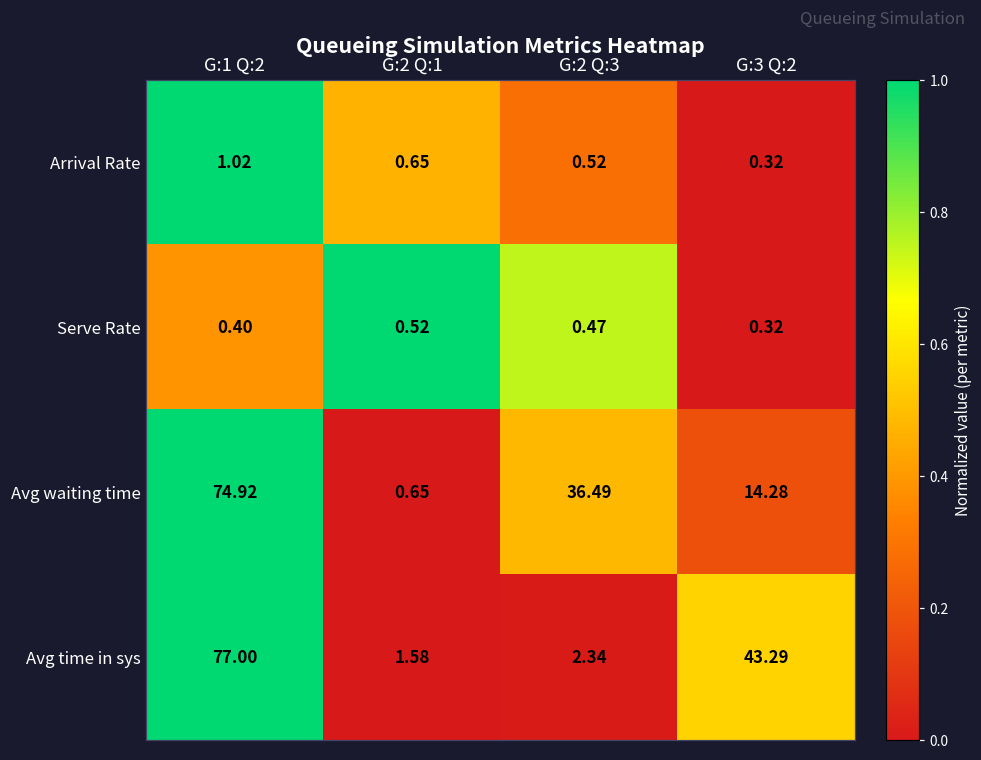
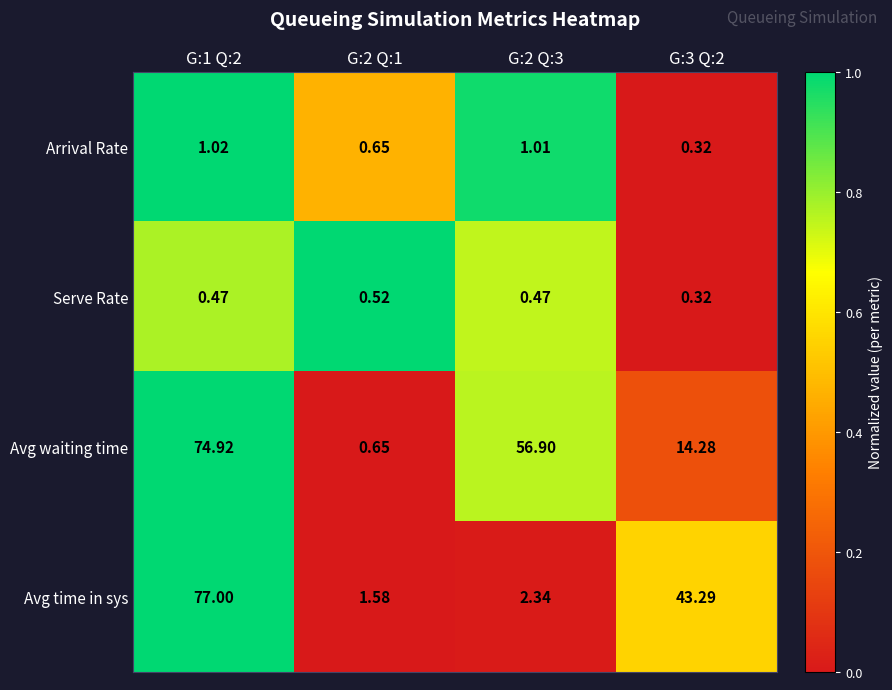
  {
    "Arrival Rate": {
      "G:1 Q:2": 1.02,
      "G:2 Q:1": 0.65,
-     "G:2 Q:3": 0.52,
+     "G:2 Q:3": 1.01,
      "G:3 Q:2": 0.32
    },
    "Serve Rate": {
-     "G:1 Q:2": 0.40,
+     "G:1 Q:2": 0.47,
      "G:2 Q:1": 0.52,
      "G:2 Q:3": 0.47,
      "G:3 Q:2": 0.32
    },
    "Avg waiting time": {
      "G:1 Q:2": 74.92,
      "G:2 Q:1": 0.65,
-     "G:2 Q:3": 36.49,
+     "G:2 Q:3": 56.90,
      "G:3 Q:2": 14.28
    },
    "Avg time in sys": {
      "G:1 Q:2": 77.00,
      "G:2 Q:1": 1.58,
      "G:2 Q:3": 2.34,
      "G:3 Q:2": 43.29
    }
  }
